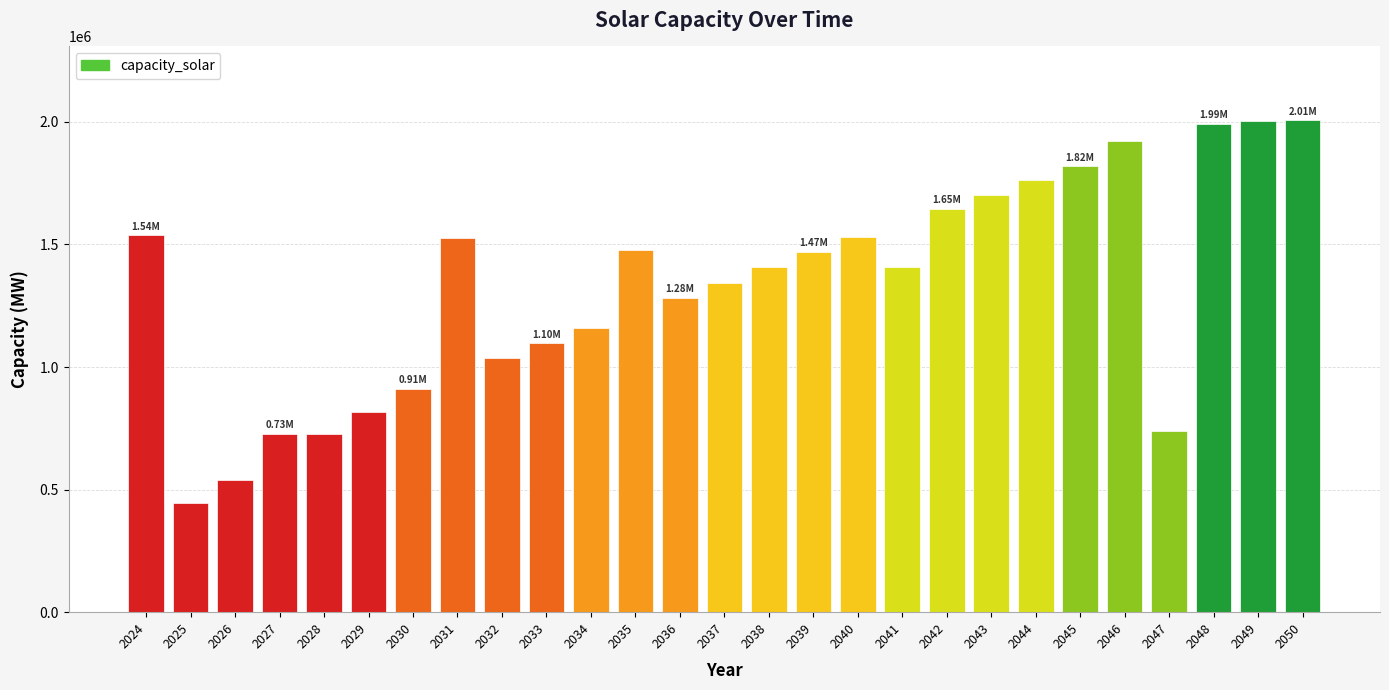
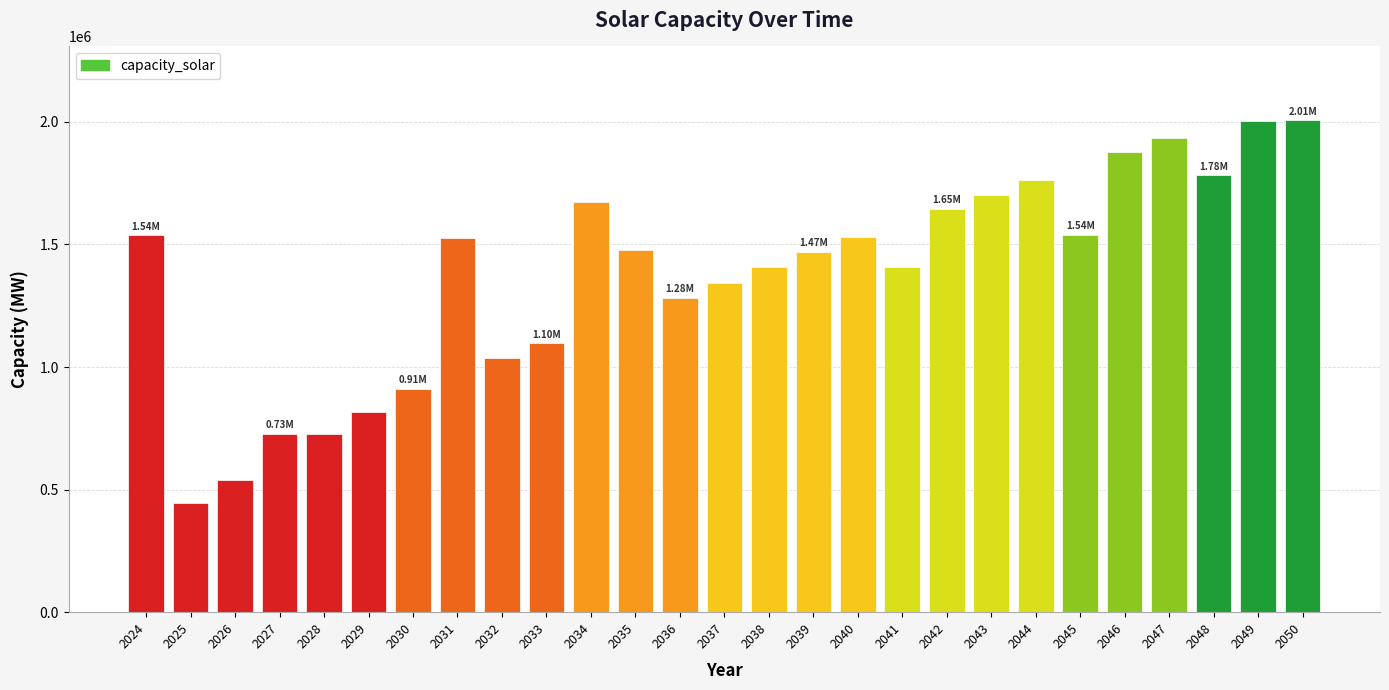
  {
    "2024": "1.54M",
    "2027": "0.73M",
    "2030": "0.91M",
    "2033": "1.10M",
-   "2034": "1160000",
+   "2034": "1670000",
    "2036": "1.28M",
    "2039": "1.47M",
    "2042": "1.65M",
-   "2045": "1.82M",
-   "2046": "1920000",
-   "2047": "740000",
-   "2048": "1.99M",
+   "2045": "1.54M",
+   "2046": "1880000",
+   "2047": "1930000",
+   "2048": "1.78M",
    "2050": "2.01M"
  }
